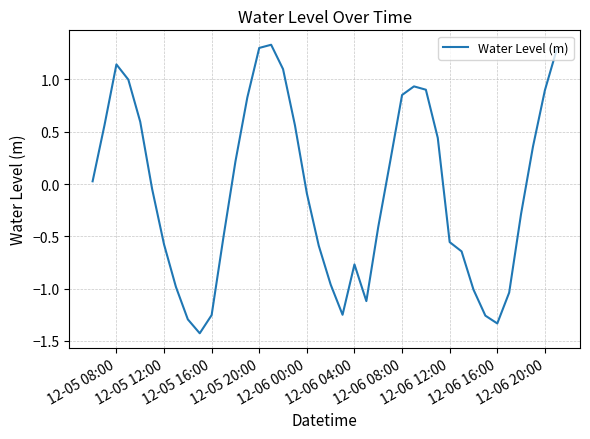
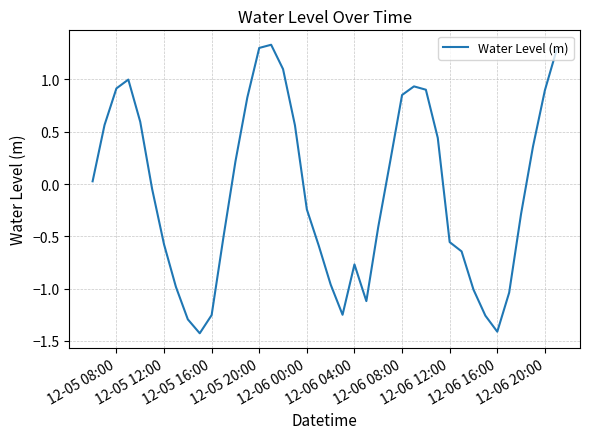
  {
-   "12-05 08:00": 1.14,
+   "12-05 08:00": 0.91,
    "12-05 12:00": -0.58,
    "12-05 16:00": -1.25,
    "12-05 20:00": 1.30,
-   "12-06 00:00": -0.09,
+   "12-06 00:00": -0.24,
    "12-06 04:00": -0.77,
    "12-06 08:00": 0.85,
    "12-06 12:00": -0.56,
-   "12-06 16:00": -1.33,
+   "12-06 16:00": -1.41,
    "12-06 20:00": 0.90
  }
